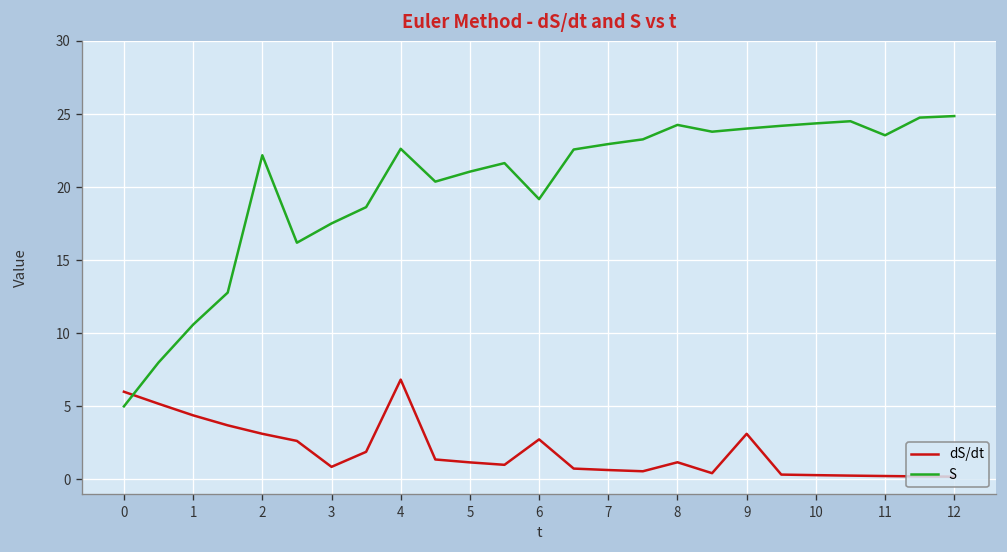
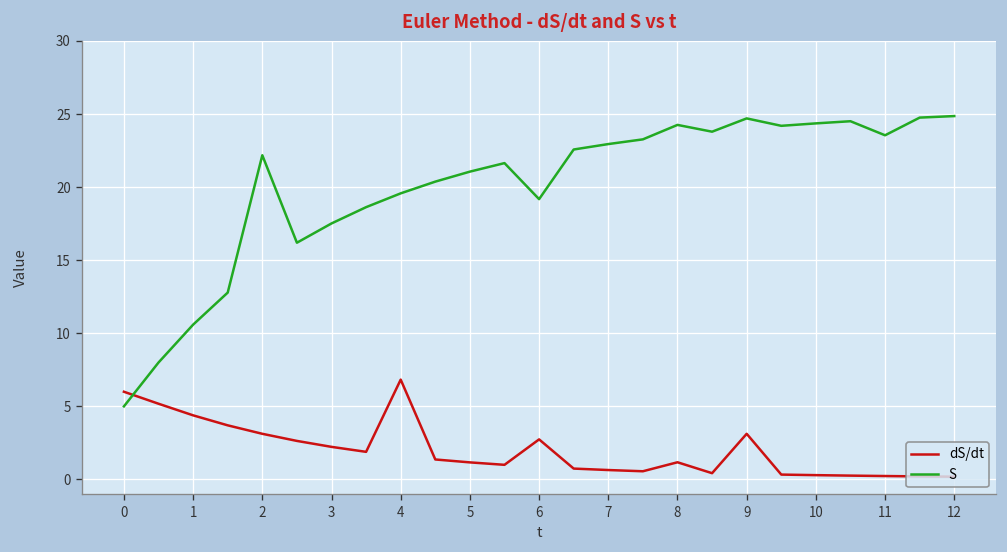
  {
    "dS/dt": {
      "0": 6.0,
      "1": 4.4,
      "2": 3.1,
-     "3": 0.9,
+     "3": 2.2,
      "4": 6.8,
      "5": 1.2,
      "6": 2.7,
      "7": 0.6,
      "8": 1.2,
      "9": 3.1,
      "10": 0.3,
      "11": 0.2
    },
    "S": {
      "0": 5.0,
      "1": 10.6,
      "2": 22.2,
      "3": 17.5,
-     "4": 22.6,
+     "4": 19.6,
      "5": 21.1,
      "6": 19.2,
      "7": 22.9,
      "8": 24.3,
-     "9": 24.0,
+     "9": 24.7,
      "10": 24.4,
      "11": 23.5,
      "12": 24.9
    }
  }
